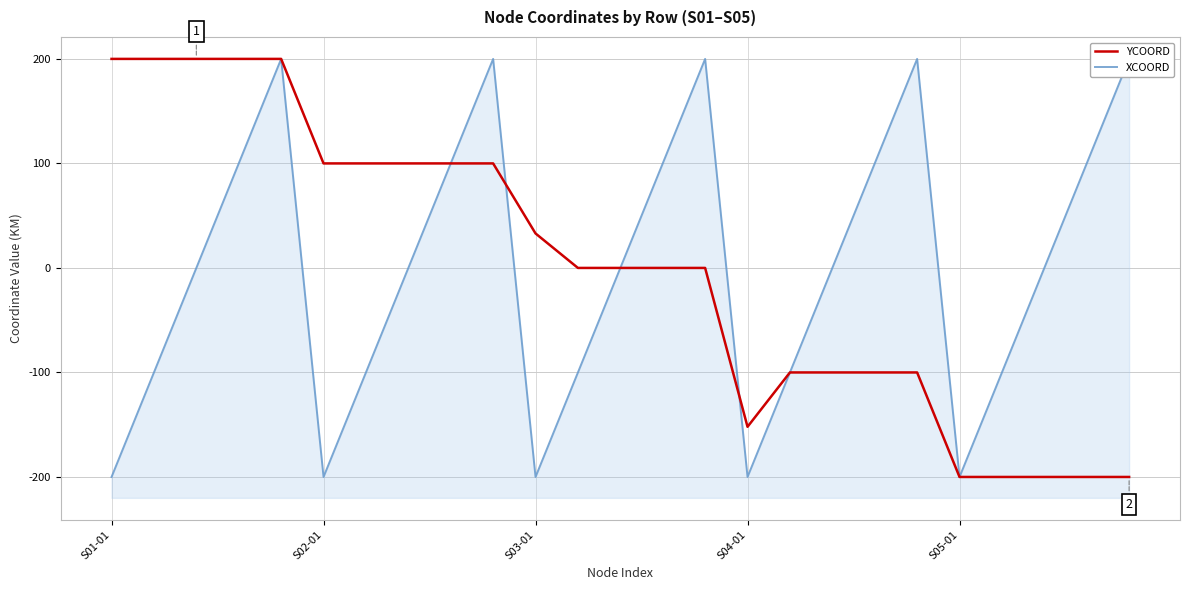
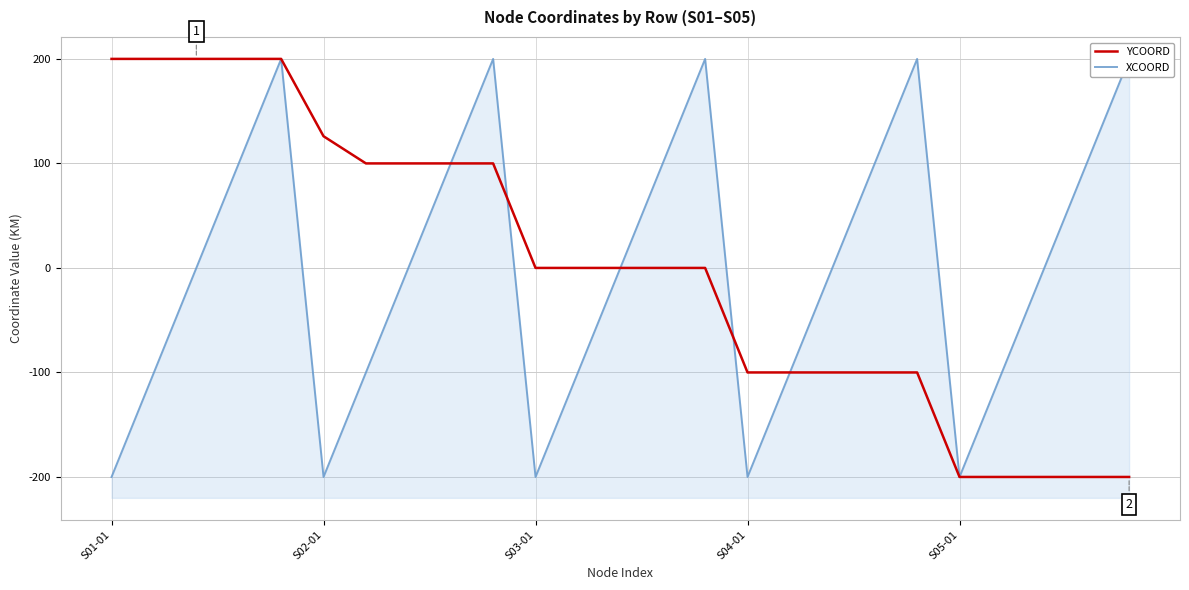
  {
    "YCOORD": {
      "S01-01": 200,
-     "S02-01": 100,
-     "S03-01": 33,
-     "S04-01": -152
+     "S02-01": 126,
+     "S03-01": 0,
+     "S04-01": -100
    },
    "XCOORD": {
      "S01-01": -200,
      "S02-01": -200,
      "S03-01": -200,
      "S04-01": -200
    }
  }
